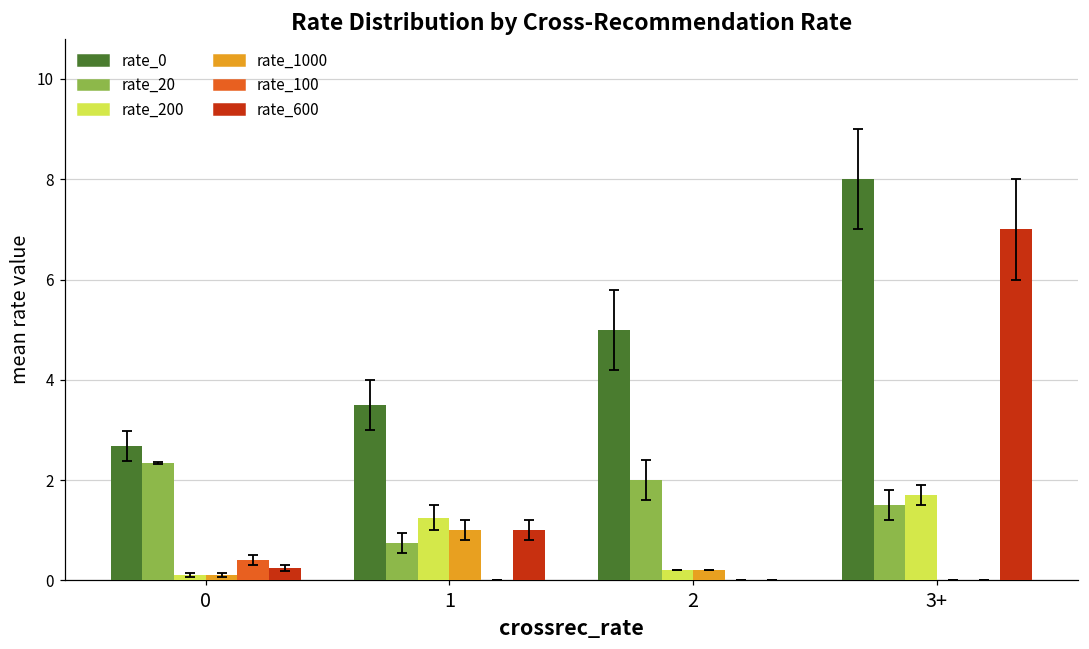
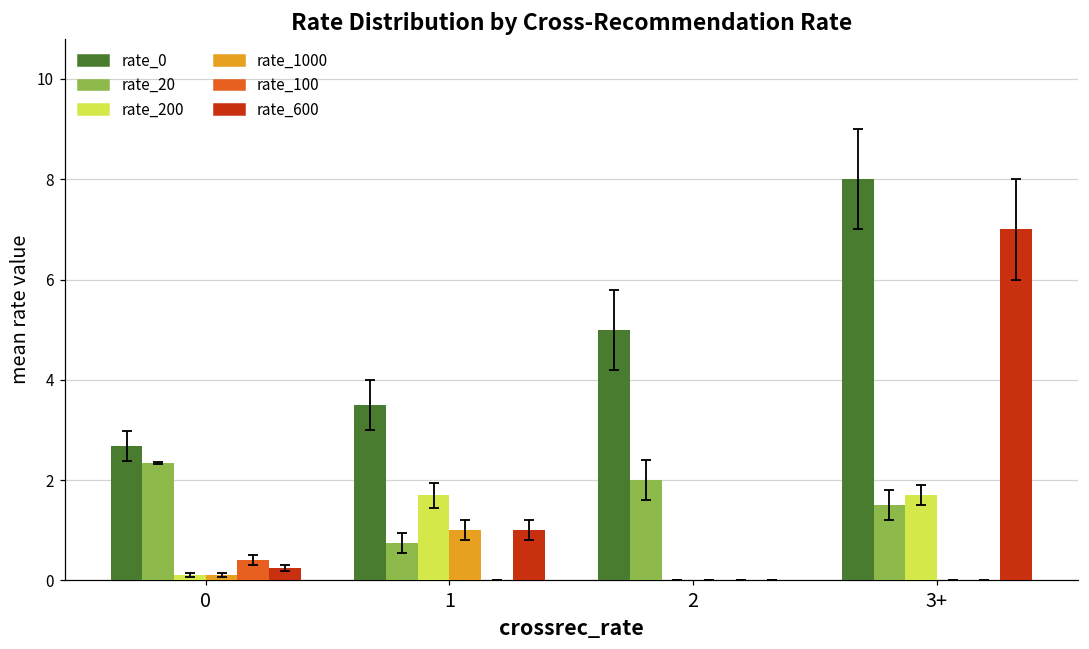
  {
    "rate_0": {
      "0": 2.7,
      "1": 3.5,
      "2": 5.0,
      "3+": 8.0
    },
    "rate_20": {
      "0": 2.3,
      "1": 0.8,
      "2": 2.0,
      "3+": 1.5
    },
    "rate_200": {
      "0": 0.1,
-     "1": 1.3,
-     "2": 0.2,
+     "1": 1.7,
+     "2": 0.0,
      "3+": 1.7
    },
    "rate_1000": {
      "0": 0.1,
      "1": 1.0,
-     "2": 0.2,
+     "2": 0.0,
      "3+": 0.0
    }
  }
